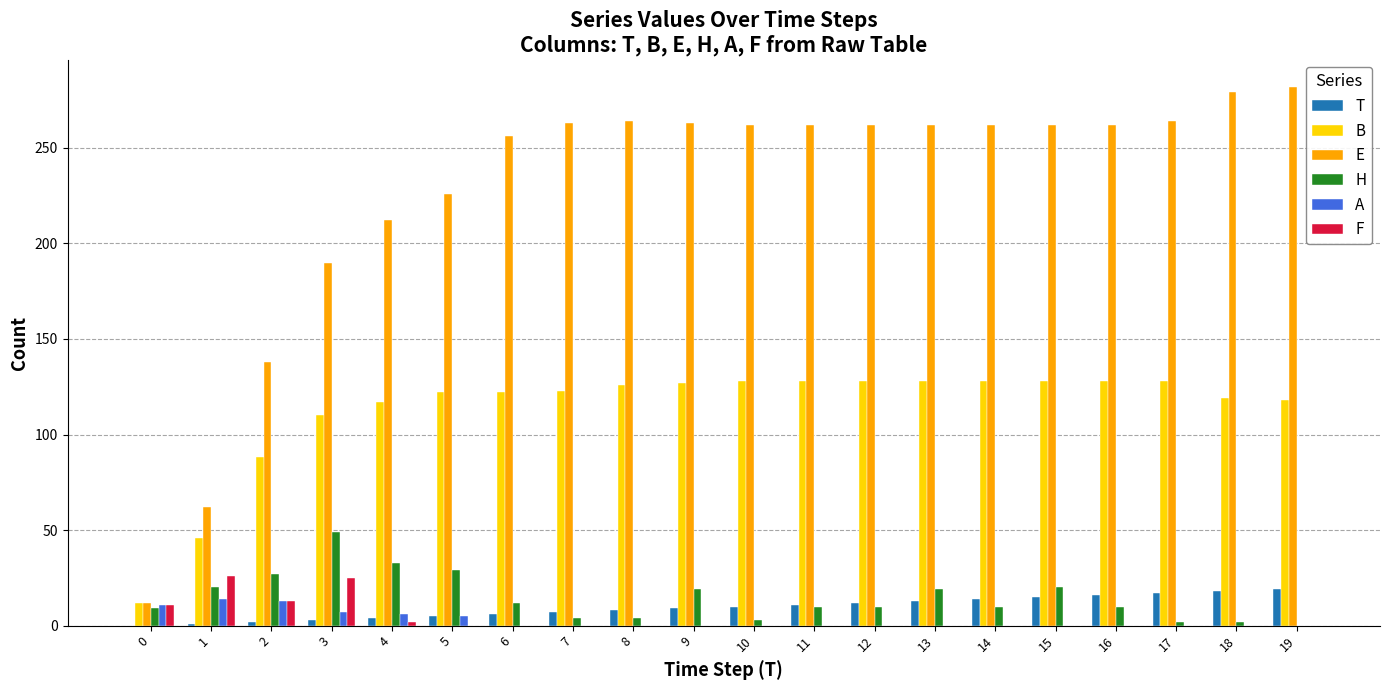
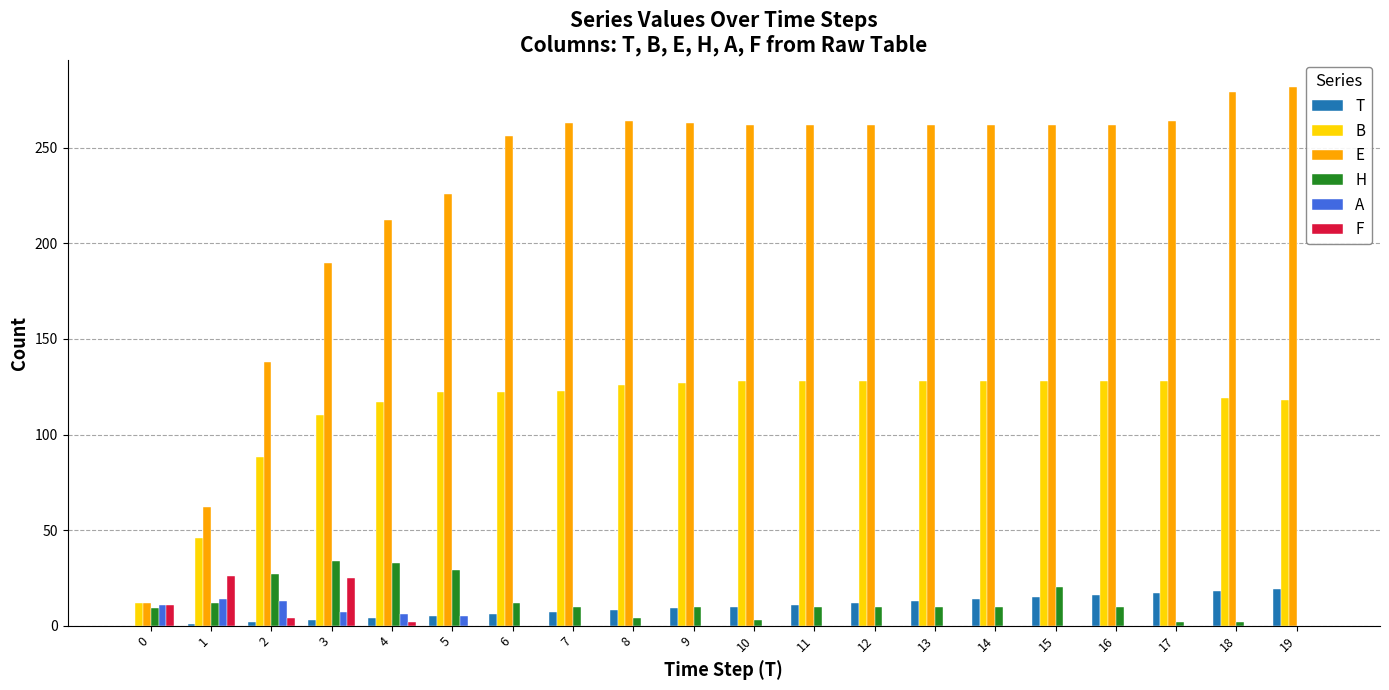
  {
    "H": {
      "0": 9,
-     "1": 20,
+     "1": 12,
      "2": 27,
-     "3": 49,
+     "3": 34,
      "4": 33,
      "5": 29,
      "6": 12,
-     "7": 4,
+     "7": 10,
      "8": 4,
-     "9": 19,
+     "9": 10,
      "10": 3,
      "11": 10,
      "12": 10,
-     "13": 19,
+     "13": 10,
      "14": 10,
      "15": 20,
      "16": 10,
      "17": 2,
      "18": 2,
      "19": 0
    },
    "F": {
      "0": 11,
      "1": 26,
-     "2": 13,
+     "2": 4,
      "3": 25,
      "4": 2,
      "5": 0,
      "6": 0,
      "7": 0,
      "8": 0,
      "9": 0,
      "10": 0,
      "11": 0,
      "12": 0,
      "13": 0,
      "14": 0,
      "15": 0,
      "16": 0,
      "17": 0,
      "18": 0,
      "19": 0
    }
  }
